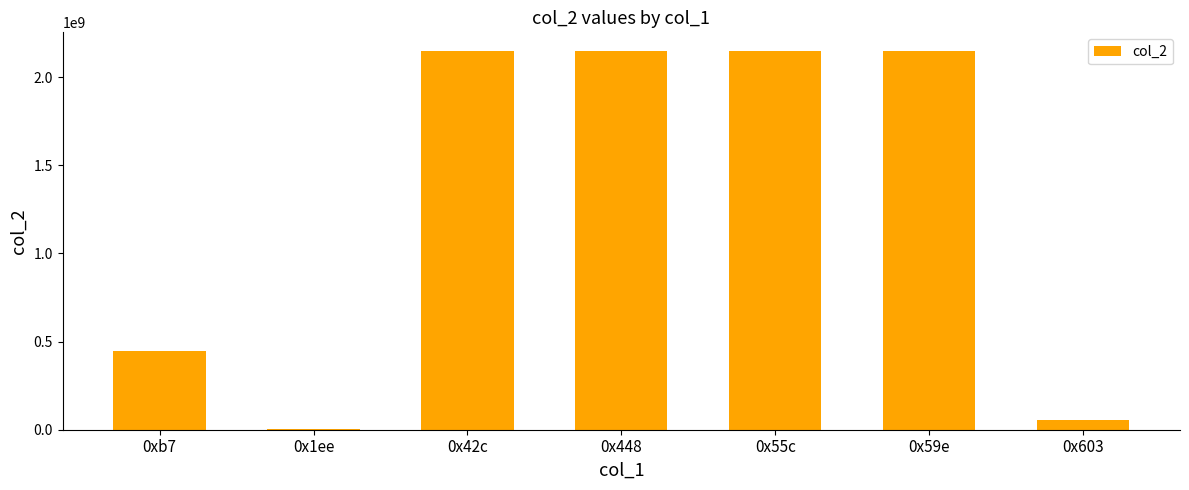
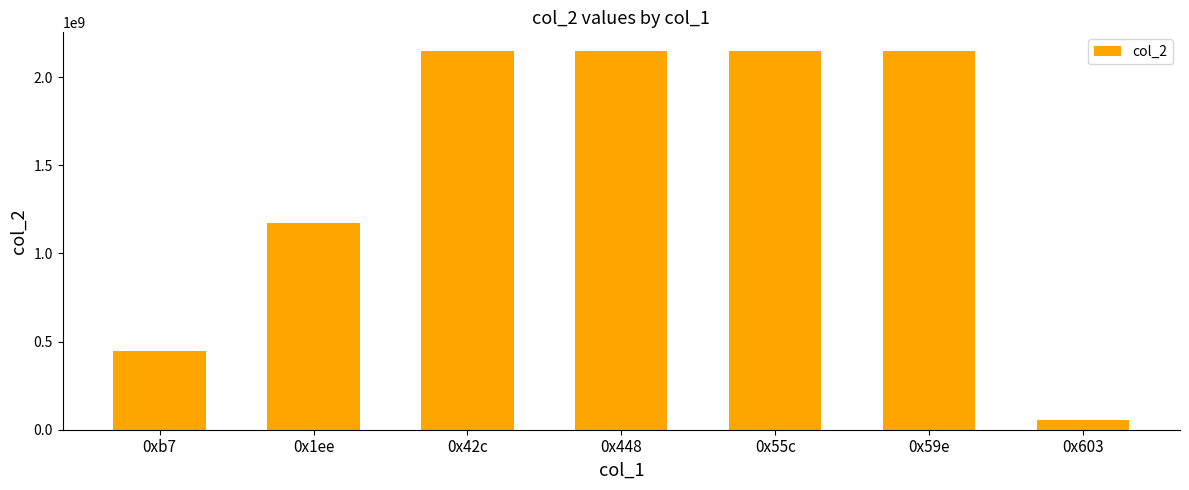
  {
    "0xb7": 440000000,
-   "0x1ee": 0,
+   "0x1ee": 1170000000,
    "0x42c": 2150000000,
    "0x448": 2150000000,
    "0x55c": 2150000000,
    "0x59e": 2150000000,
    "0x603": 60000000
  }
